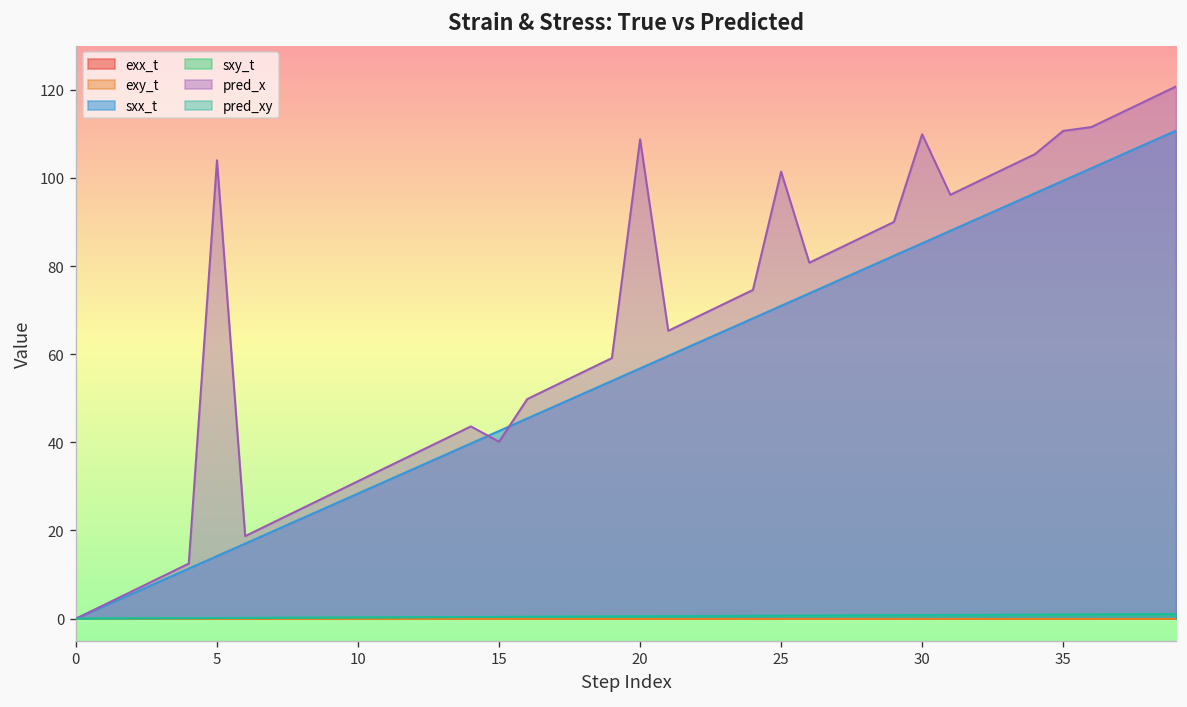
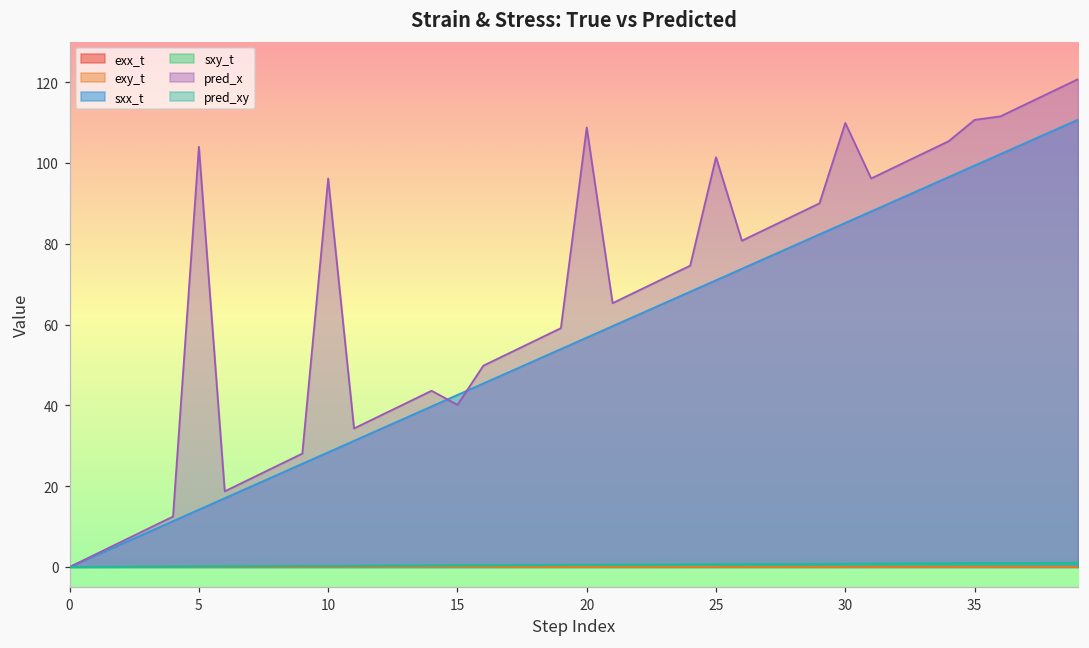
  {
    "exy_t": {
      "30": 0,
      "35": 0
    },
    "sxx_t": {
      "5": 14,
      "10": 28,
      "15": 43,
      "20": 57,
      "25": 71,
      "30": 85,
      "35": 99
    },
    "pred_x": {
      "5": 104,
-     "10": 31,
+     "10": 96,
      "15": 40,
      "20": 109,
      "25": 101,
      "30": 110,
      "35": 111
    }
  }
